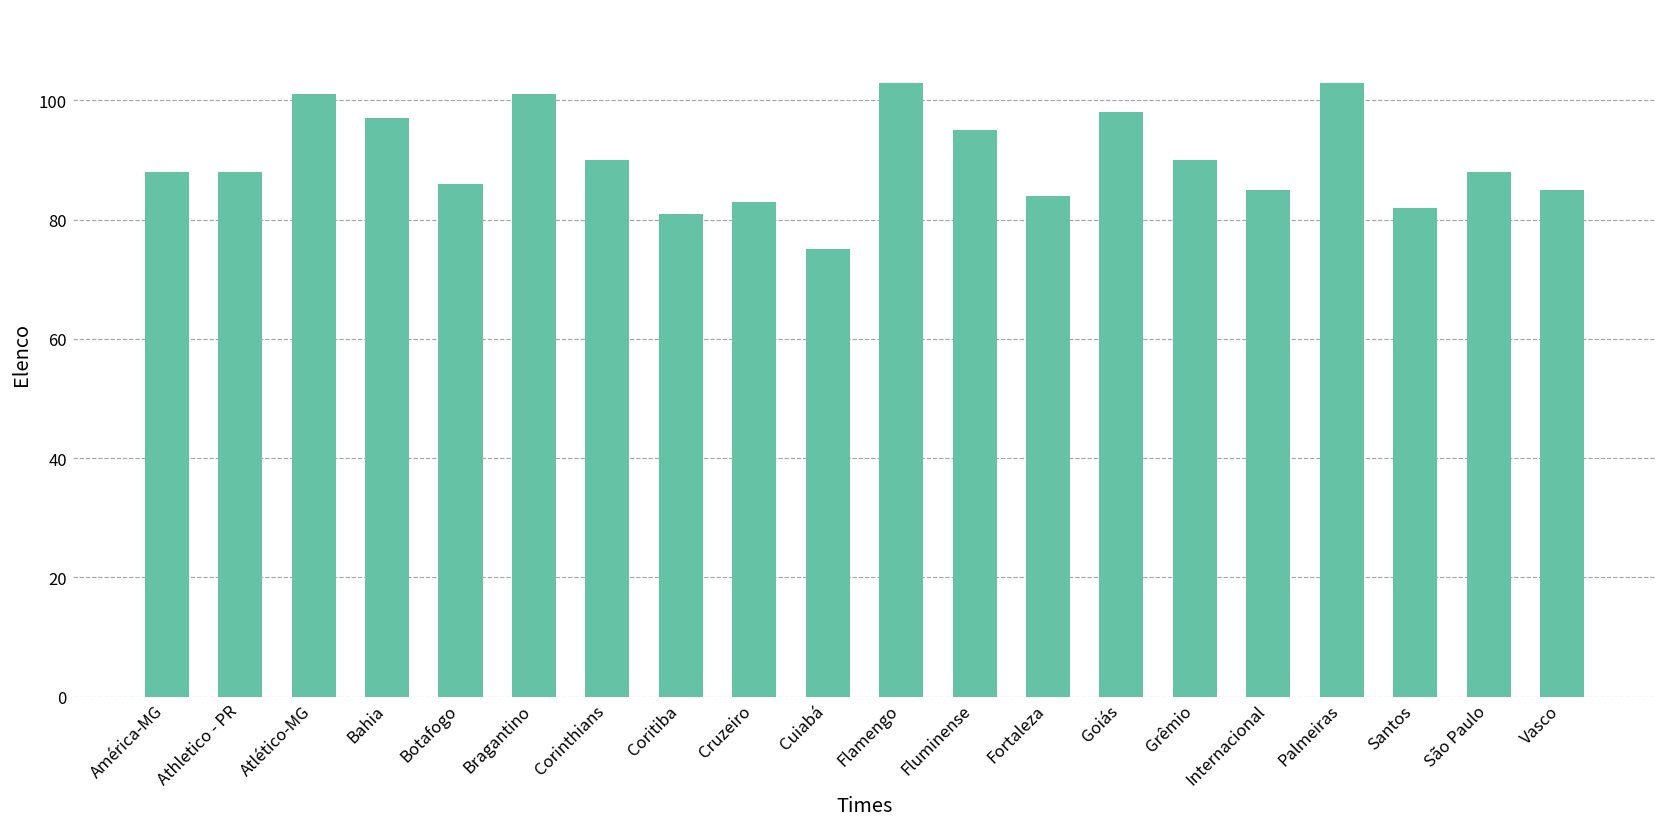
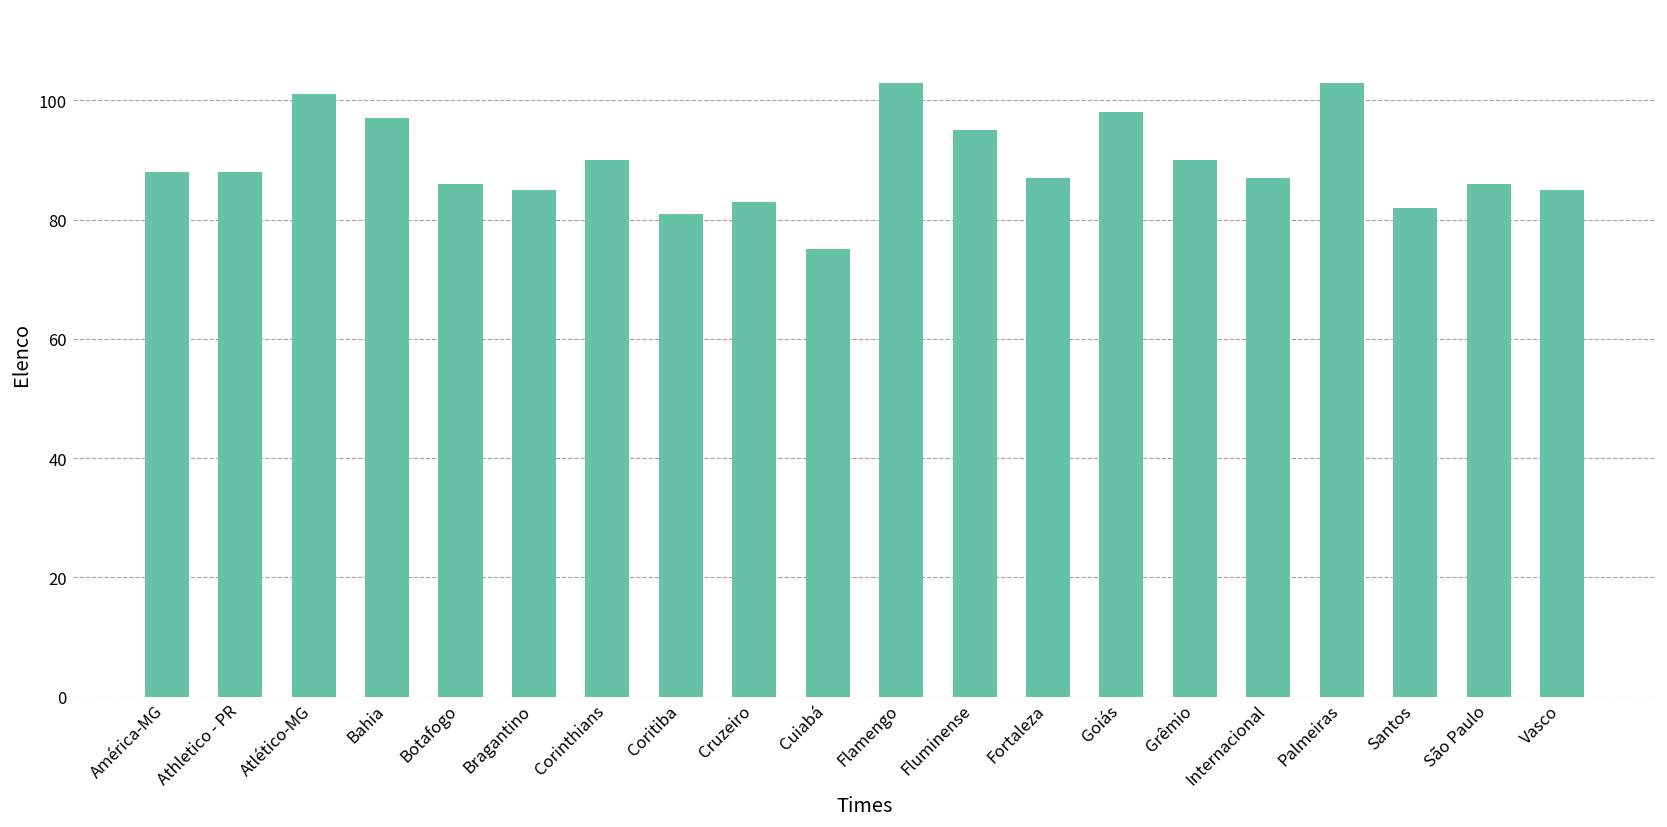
  {
    "América-MG": 88,
    "Athletico - PR": 88,
    "Atlético-MG": 101,
    "Bahia": 97,
    "Botafogo": 86,
-   "Bragantino": 101,
+   "Bragantino": 85,
    "Corinthians": 90,
    "Coritiba": 81,
    "Cruzeiro": 83,
    "Cuiabá": 75,
    "Flamengo": 103,
    "Fluminense": 95,
-   "Fortaleza": 84,
+   "Fortaleza": 87,
    "Goiás": 98,
    "Grêmio": 90,
-   "Internacional": 85,
+   "Internacional": 87,
    "Palmeiras": 103,
    "Santos": 82,
-   "São Paulo": 88,
+   "São Paulo": 86,
    "Vasco": 85
  }
